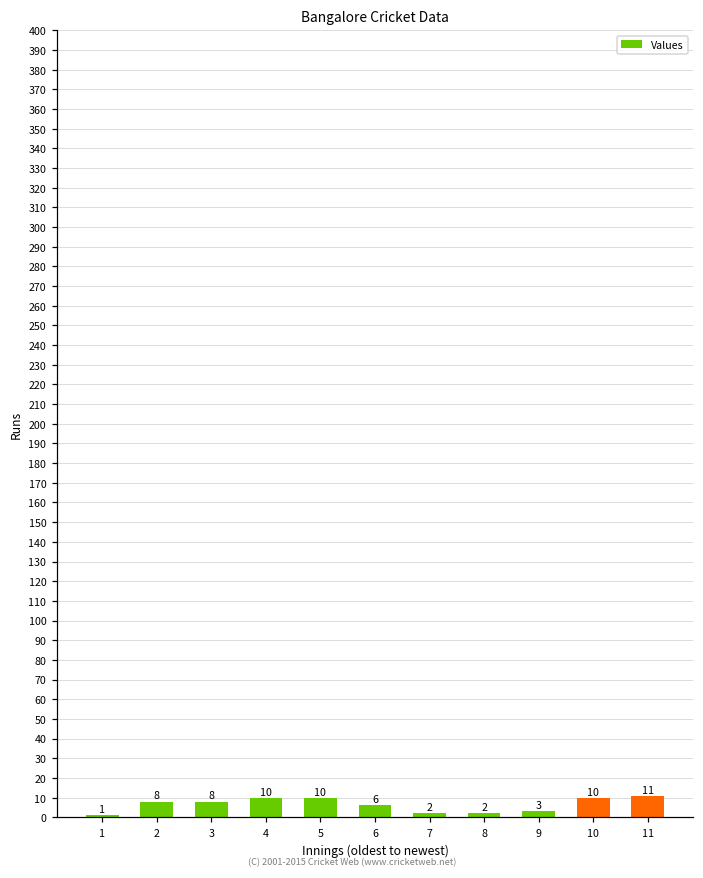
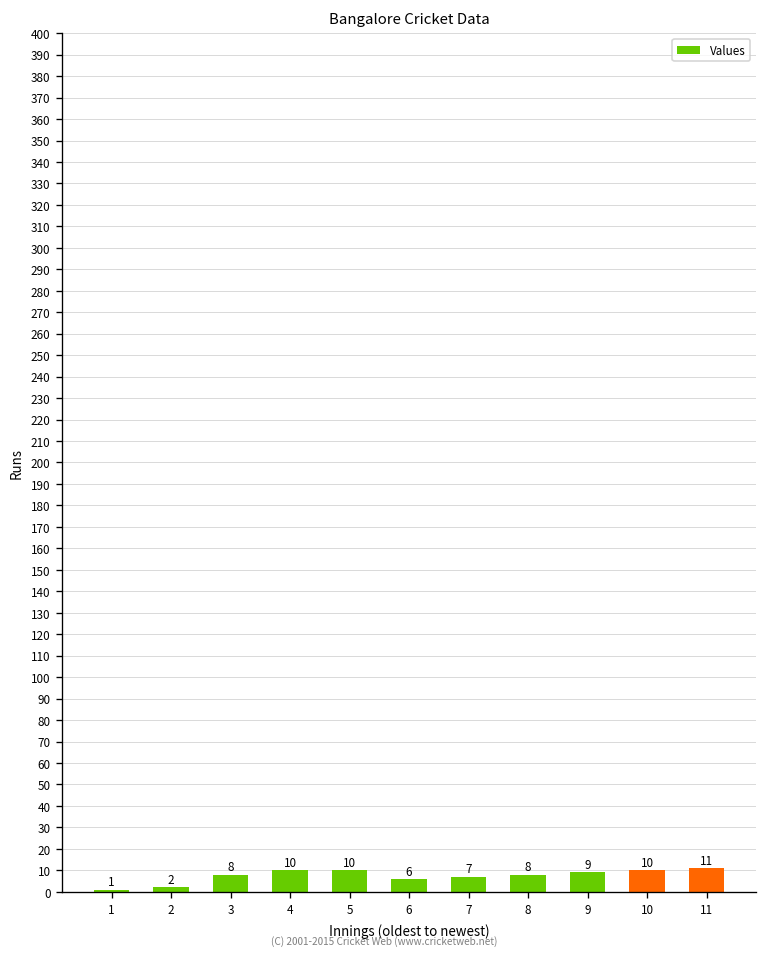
  {
    "1": 1,
-   "2": 8,
+   "2": 2,
    "3": 8,
    "4": 10,
    "5": 10,
    "6": 6,
-   "7": 2,
-   "8": 2,
-   "9": 3,
+   "7": 7,
+   "8": 8,
+   "9": 9,
    "10": 10,
    "11": 11
  }
